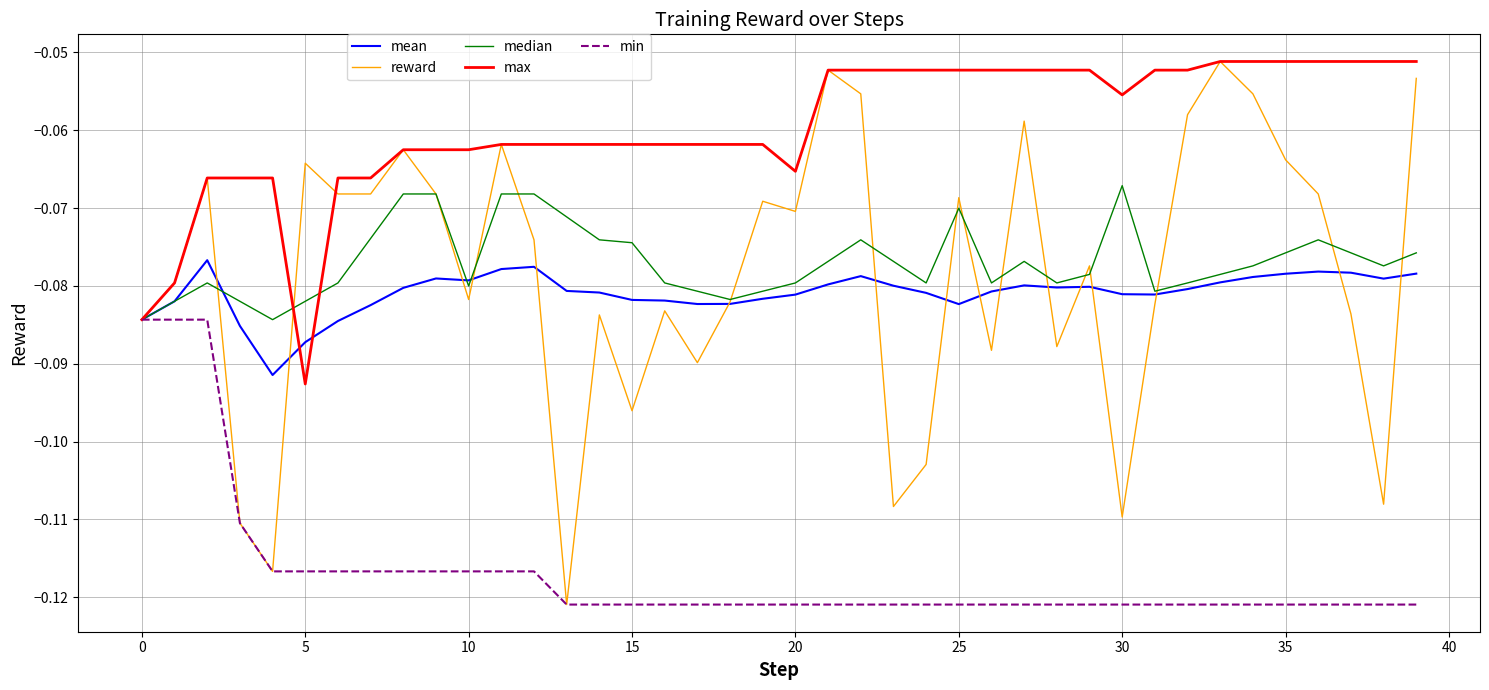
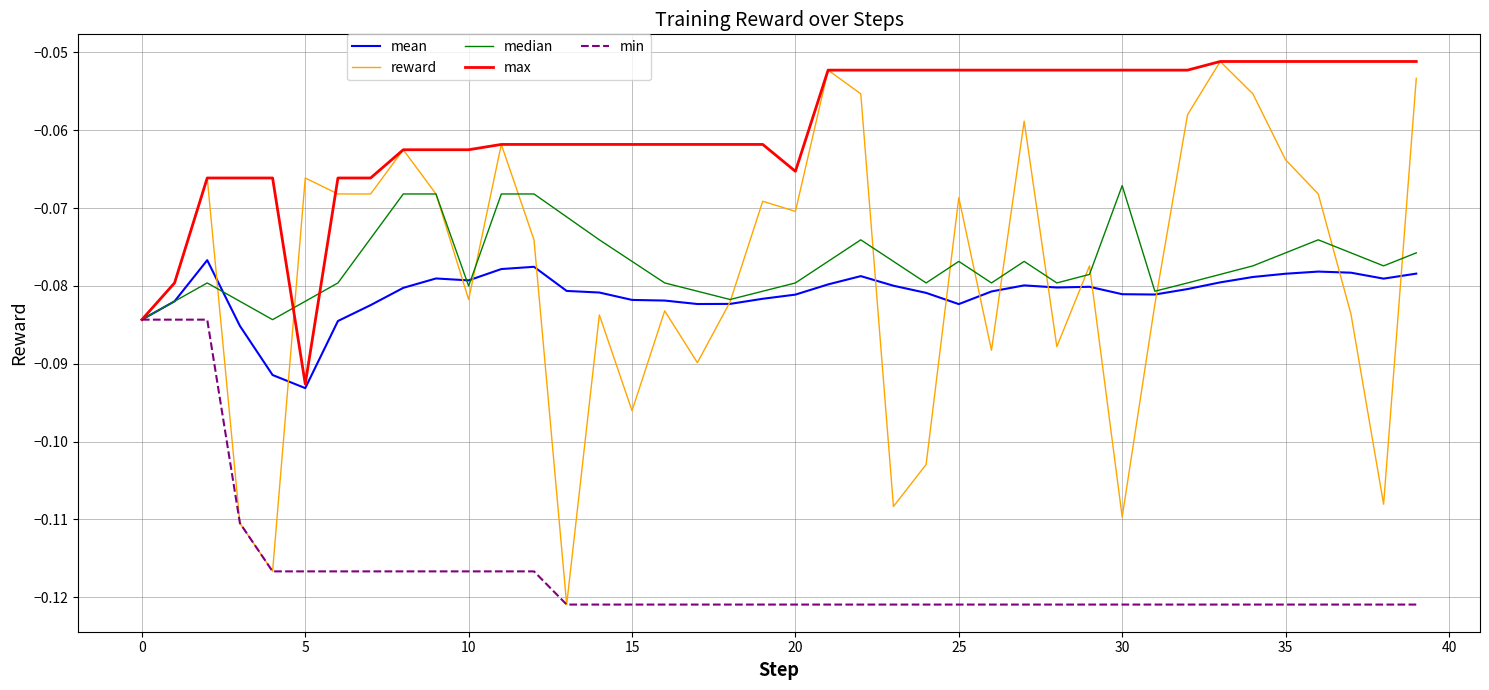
  {
    "mean": {
-     "5": -0.087,
+     "5": -0.093,
      "10": -0.079,
      "15": -0.082,
      "20": -0.081,
      "25": -0.082,
      "30": -0.081,
      "35": -0.078
    },
    "reward": {
-     "5": -0.064,
+     "5": -0.066,
      "10": -0.082,
      "15": -0.096,
      "20": -0.070,
      "25": -0.069,
      "30": -0.110,
      "35": -0.064
    },
    "median": {
      "5": -0.082,
      "10": -0.080,
-     "15": -0.074,
+     "15": -0.077,
      "20": -0.080,
-     "25": -0.070,
+     "25": -0.077,
      "30": -0.067,
      "35": -0.076
    },
    "max": {
      "5": -0.093,
      "10": -0.063,
      "15": -0.062,
      "20": -0.065,
      "25": -0.052,
-     "30": -0.055,
+     "30": -0.052,
      "35": -0.051
    },
    "min": {
      "5": -0.117,
      "10": -0.117,
      "15": -0.121,
      "20": -0.121,
      "25": -0.121,
      "30": -0.121,
      "35": -0.121
    }
  }
